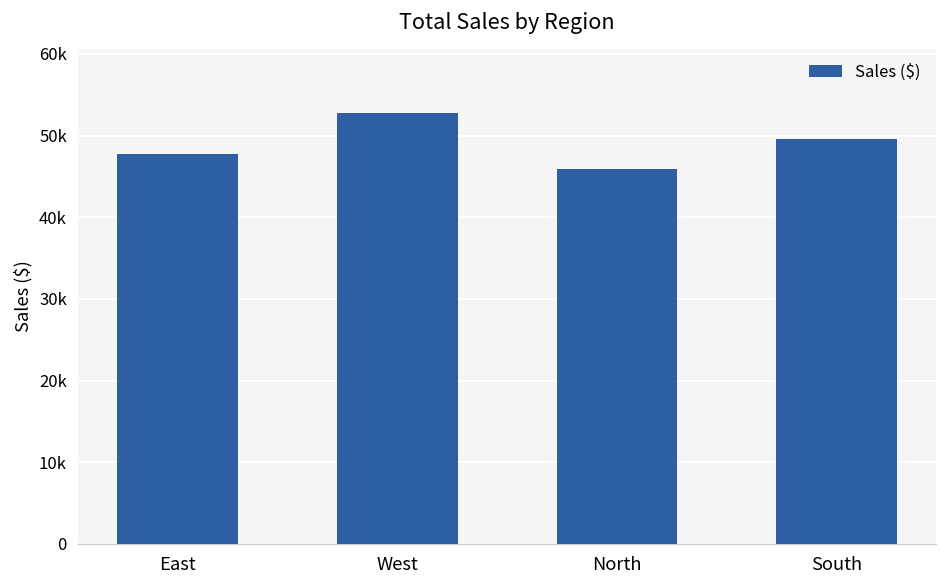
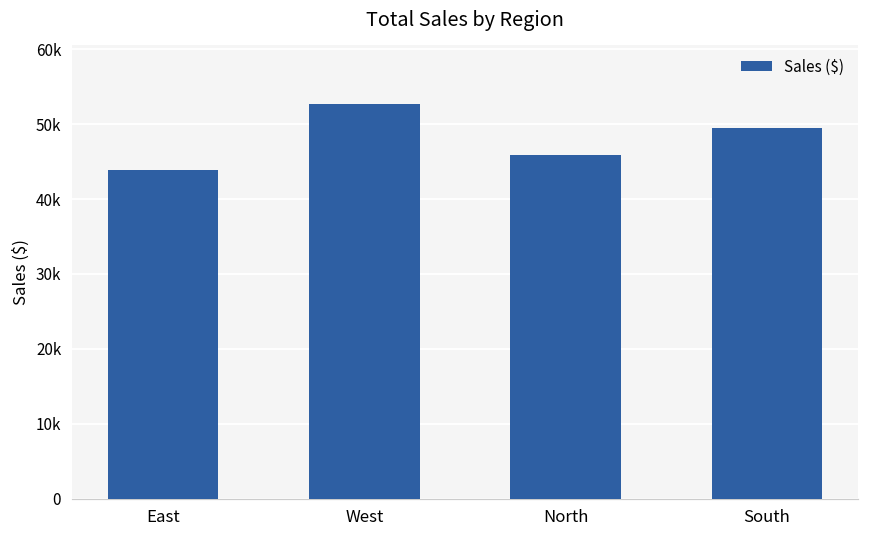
  {
-   "East": 48000,
+   "East": 44000,
    "West": 53000,
    "North": 46000,
    "South": 50000
  }
